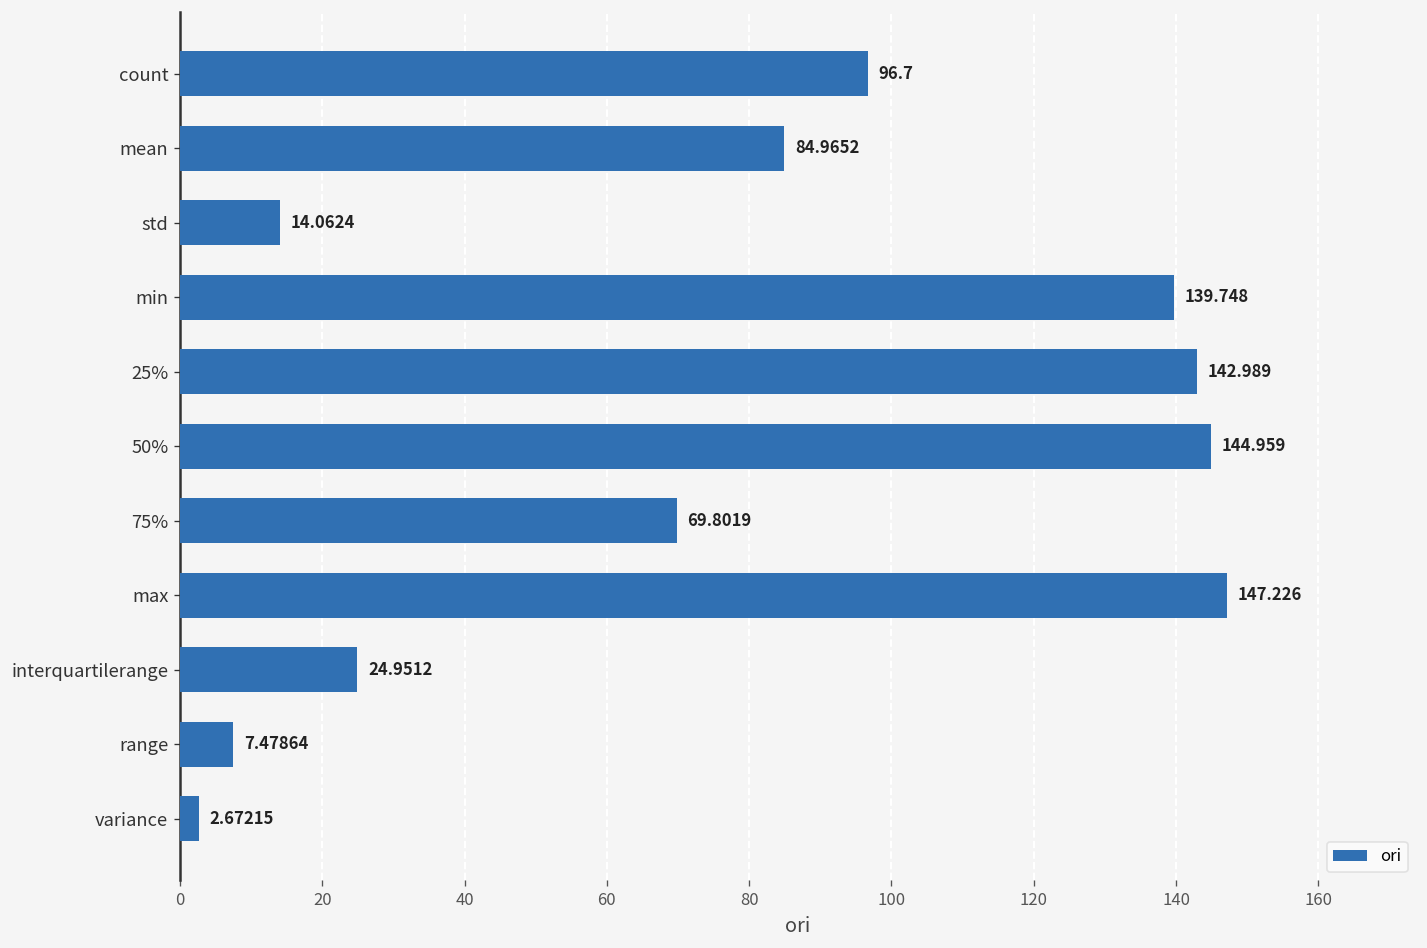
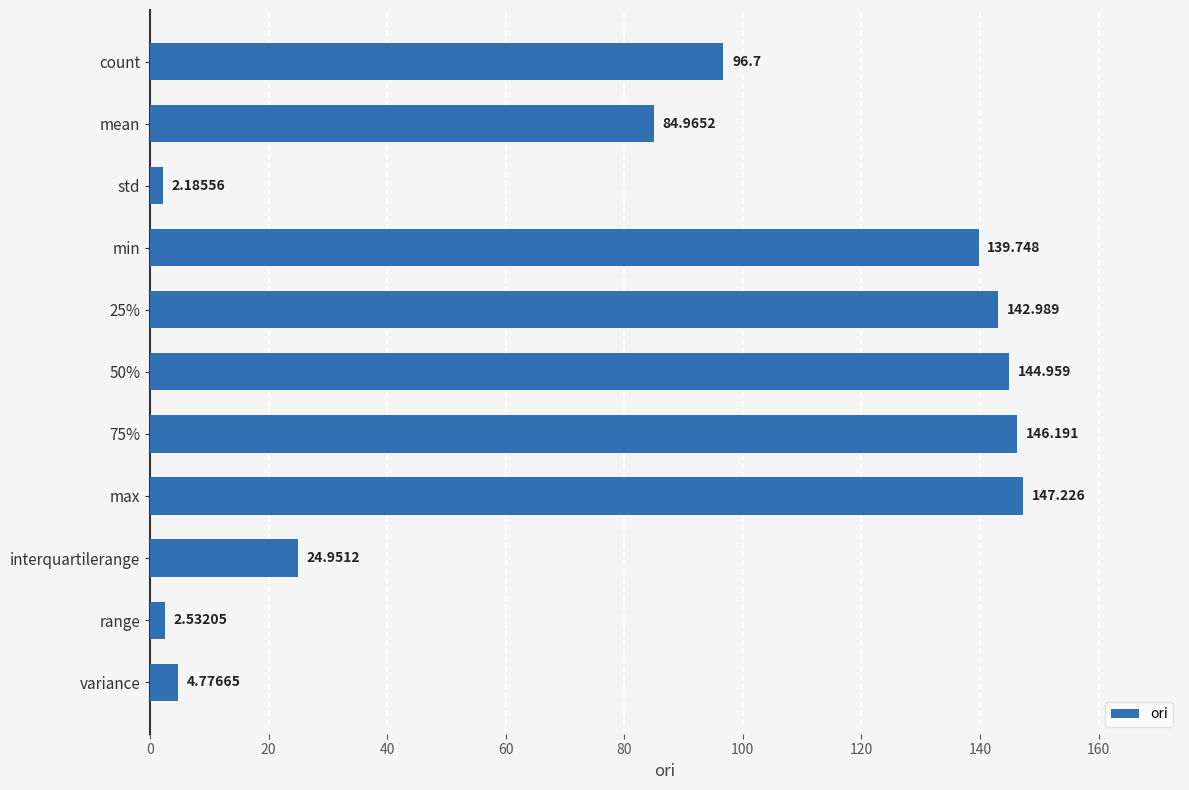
  {
    "count": 96.7,
    "mean": 84.9652,
-   "std": 14.0624,
+   "std": 2.18556,
    "min": 139.748,
    "25%": 142.989,
    "50%": 144.959,
-   "75%": 69.8019,
+   "75%": 146.191,
    "max": 147.226,
    "interquartilerange": 24.9512,
-   "range": 7.47864,
-   "variance": 2.67215
+   "range": 2.53205,
+   "variance": 4.77665
  }
